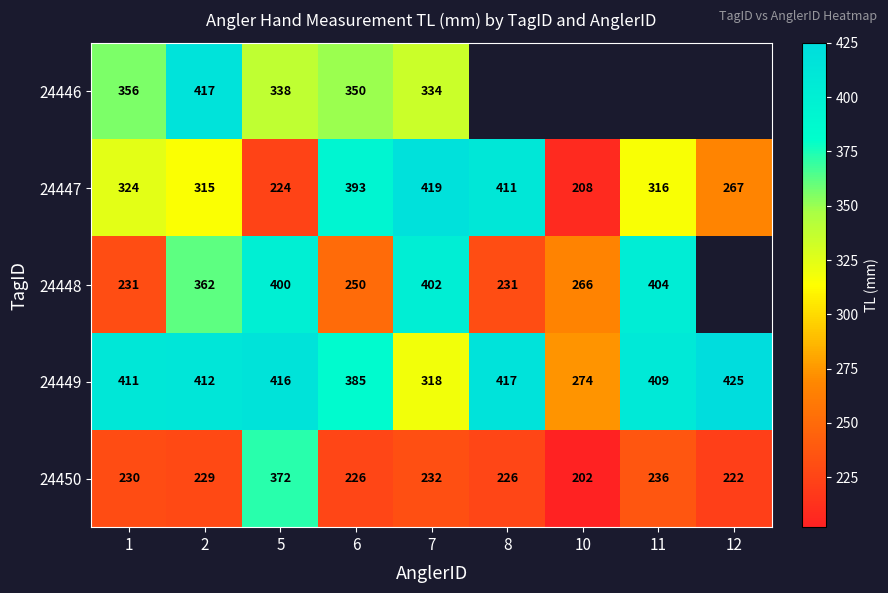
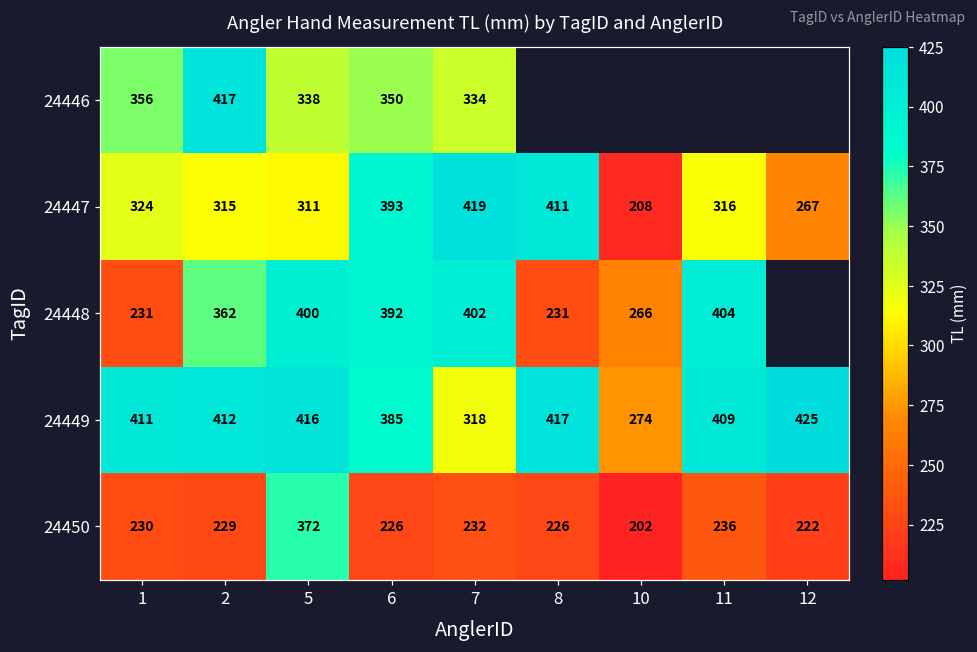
  {
    "24446": {
      "1": 356,
      "2": 417,
      "5": 338,
      "6": 350,
      "7": 334
    },
    "24447": {
      "1": 324,
      "2": 315,
-     "5": 224,
+     "5": 311,
      "6": 393,
      "7": 419,
      "8": 411,
      "10": 208,
      "11": 316,
      "12": 267
    },
    "24448": {
      "1": 231,
      "2": 362,
      "5": 400,
-     "6": 250,
+     "6": 392,
      "7": 402,
      "8": 231,
      "10": 266,
      "11": 404
    },
    "24449": {
      "1": 411,
      "2": 412,
      "5": 416,
      "6": 385,
      "7": 318,
      "8": 417,
      "10": 274,
      "11": 409,
      "12": 425
    },
    "24450": {
      "1": 230,
      "2": 229,
      "5": 372,
      "6": 226,
      "7": 232,
      "8": 226,
      "10": 202,
      "11": 236,
      "12": 222
    }
  }
